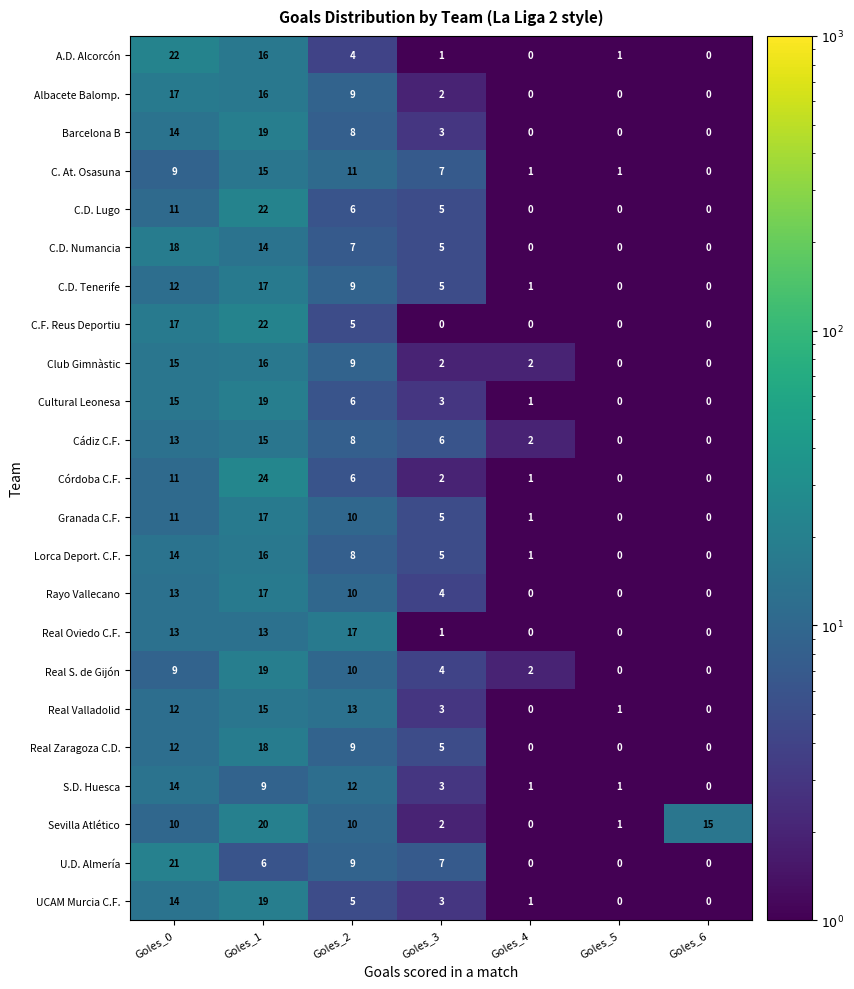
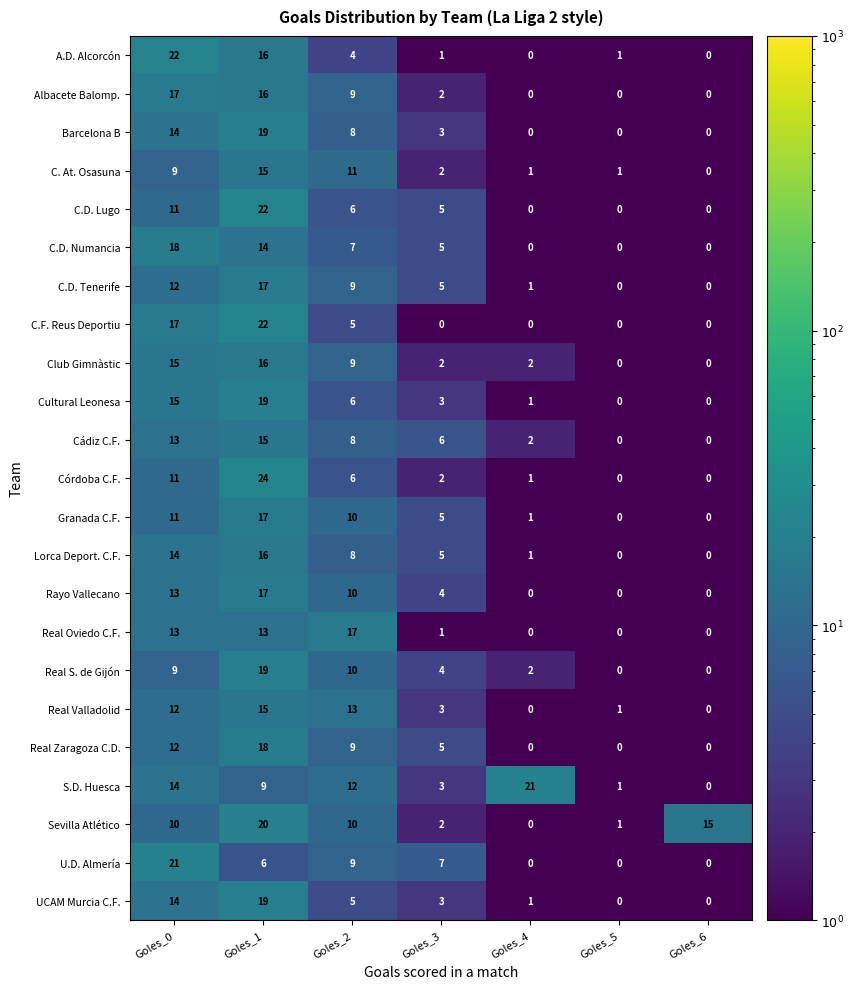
  {
    "A.D. Alcorcón": {
      "Goles_0": 22,
      "Goles_1": 16,
      "Goles_2": 4,
      "Goles_3": 1,
      "Goles_4": 0,
      "Goles_5": 1,
      "Goles_6": 0
    },
    "Albacete Balomp.": {
      "Goles_0": 17,
      "Goles_1": 16,
      "Goles_2": 9,
      "Goles_3": 2,
      "Goles_4": 0,
      "Goles_5": 0,
      "Goles_6": 0
    },
    "Barcelona B": {
      "Goles_0": 14,
      "Goles_1": 19,
      "Goles_2": 8,
      "Goles_3": 3,
      "Goles_4": 0,
      "Goles_5": 0,
      "Goles_6": 0
    },
    "C. At. Osasuna": {
      "Goles_0": 9,
      "Goles_1": 15,
      "Goles_2": 11,
-     "Goles_3": 7,
+     "Goles_3": 2,
      "Goles_4": 1,
      "Goles_5": 1,
      "Goles_6": 0
    },
    "C.D. Lugo": {
      "Goles_0": 11,
      "Goles_1": 22,
      "Goles_2": 6,
      "Goles_3": 5,
      "Goles_4": 0,
      "Goles_5": 0,
      "Goles_6": 0
    },
    "C.D. Numancia": {
      "Goles_0": 18,
      "Goles_1": 14,
      "Goles_2": 7,
      "Goles_3": 5,
      "Goles_4": 0,
      "Goles_5": 0,
      "Goles_6": 0
    },
    "C.D. Tenerife": {
      "Goles_0": 12,
      "Goles_1": 17,
      "Goles_2": 9,
      "Goles_3": 5,
      "Goles_4": 1,
      "Goles_5": 0,
      "Goles_6": 0
    },
    "C.F. Reus Deportiu": {
      "Goles_0": 17,
      "Goles_1": 22,
      "Goles_2": 5,
      "Goles_3": 0,
      "Goles_4": 0,
      "Goles_5": 0,
      "Goles_6": 0
    },
    "Club Gimnàstic": {
      "Goles_0": 15,
      "Goles_1": 16,
      "Goles_2": 9,
      "Goles_3": 2,
      "Goles_4": 2,
      "Goles_5": 0,
      "Goles_6": 0
    },
    "Cultural Leonesa": {
      "Goles_0": 15,
      "Goles_1": 19,
      "Goles_2": 6,
      "Goles_3": 3,
      "Goles_4": 1,
      "Goles_5": 0,
      "Goles_6": 0
    },
    "Cádiz C.F.": {
      "Goles_0": 13,
      "Goles_1": 15,
      "Goles_2": 8,
      "Goles_3": 6,
      "Goles_4": 2,
      "Goles_5": 0,
      "Goles_6": 0
    },
    "Córdoba C.F.": {
      "Goles_0": 11,
      "Goles_1": 24,
      "Goles_2": 6,
      "Goles_3": 2,
      "Goles_4": 1,
      "Goles_5": 0,
      "Goles_6": 0
    },
    "Granada C.F.": {
      "Goles_0": 11,
      "Goles_1": 17,
      "Goles_2": 10,
      "Goles_3": 5,
      "Goles_4": 1,
      "Goles_5": 0,
      "Goles_6": 0
    },
    "Lorca Deport. C.F.": {
      "Goles_0": 14,
      "Goles_1": 16,
      "Goles_2": 8,
      "Goles_3": 5,
      "Goles_4": 1,
      "Goles_5": 0,
      "Goles_6": 0
    },
    "Rayo Vallecano": {
      "Goles_0": 13,
      "Goles_1": 17,
      "Goles_2": 10,
      "Goles_3": 4,
      "Goles_4": 0,
      "Goles_5": 0,
      "Goles_6": 0
    },
    "Real Oviedo C.F.": {
      "Goles_0": 13,
      "Goles_1": 13,
      "Goles_2": 17,
      "Goles_3": 1,
      "Goles_4": 0,
      "Goles_5": 0,
      "Goles_6": 0
    },
    "Real S. de Gijón": {
      "Goles_0": 9,
      "Goles_1": 19,
      "Goles_2": 10,
      "Goles_3": 4,
      "Goles_4": 2,
      "Goles_5": 0,
      "Goles_6": 0
    },
    "Real Valladolid": {
      "Goles_0": 12,
      "Goles_1": 15,
      "Goles_2": 13,
      "Goles_3": 3,
      "Goles_4": 0,
      "Goles_5": 1,
      "Goles_6": 0
    },
    "Real Zaragoza C.D.": {
      "Goles_0": 12,
      "Goles_1": 18,
      "Goles_2": 9,
      "Goles_3": 5,
      "Goles_4": 0,
      "Goles_5": 0,
      "Goles_6": 0
    },
    "S.D. Huesca": {
      "Goles_0": 14,
      "Goles_1": 9,
      "Goles_2": 12,
      "Goles_3": 3,
-     "Goles_4": 1,
+     "Goles_4": 21,
      "Goles_5": 1,
      "Goles_6": 0
    },
    "Sevilla Atlético": {
      "Goles_0": 10,
      "Goles_1": 20,
      "Goles_2": 10,
      "Goles_3": 2,
      "Goles_4": 0,
      "Goles_5": 1,
      "Goles_6": 15
    },
    "U.D. Almería": {
      "Goles_0": 21,
      "Goles_1": 6,
      "Goles_2": 9,
      "Goles_3": 7,
      "Goles_4": 0,
      "Goles_5": 0,
      "Goles_6": 0
    },
    "UCAM Murcia C.F.": {
      "Goles_0": 14,
      "Goles_1": 19,
      "Goles_2": 5,
      "Goles_3": 3,
      "Goles_4": 1,
      "Goles_5": 0,
      "Goles_6": 0
    }
  }
